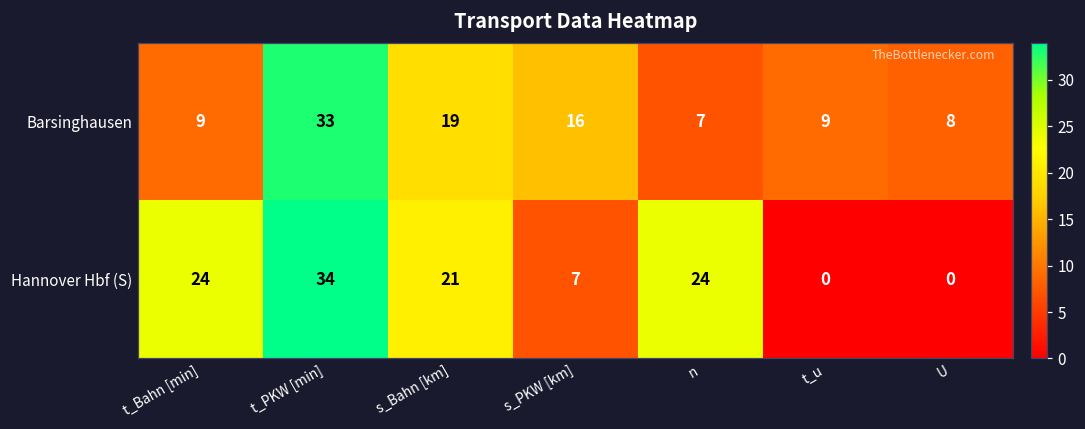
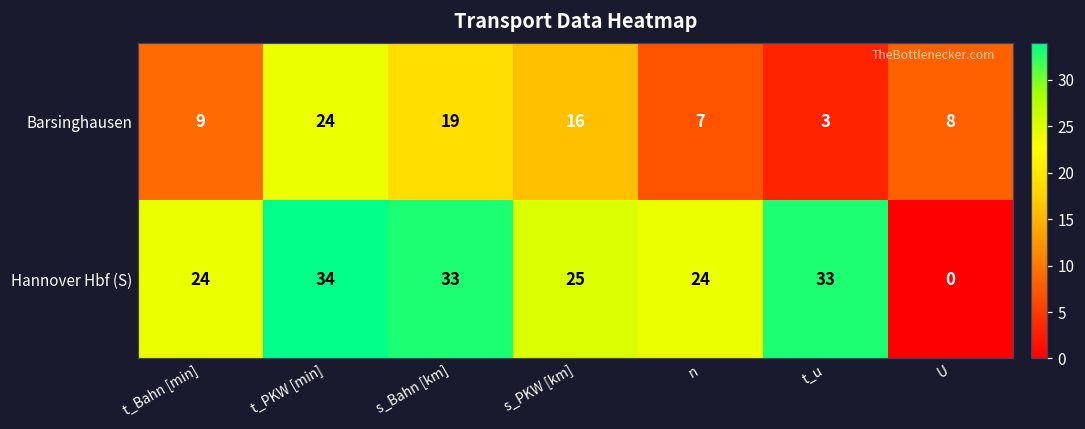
  {
    "Barsinghausen": {
      "t_Bahn [min]": 9,
-     "t_PKW [min]": 33,
+     "t_PKW [min]": 24,
      "s_Bahn [km]": 19,
      "s_PKW [km]": 16,
      "n": 7,
-     "t_u": 9
+     "t_u": 3
    },
    "Hannover Hbf (S)": {
      "t_Bahn [min]": 24,
      "t_PKW [min]": 34,
-     "s_Bahn [km]": 21,
-     "s_PKW [km]": 7,
+     "s_Bahn [km]": 33,
+     "s_PKW [km]": 25,
      "n": 24,
-     "t_u": 0,
+     "t_u": 33,
      "U": 0
    }
  }
